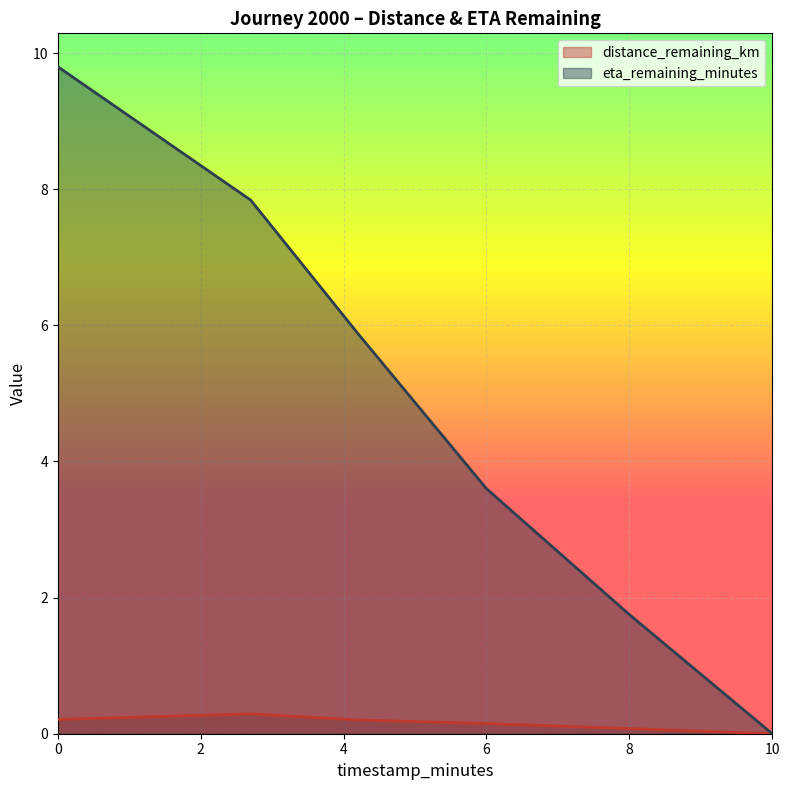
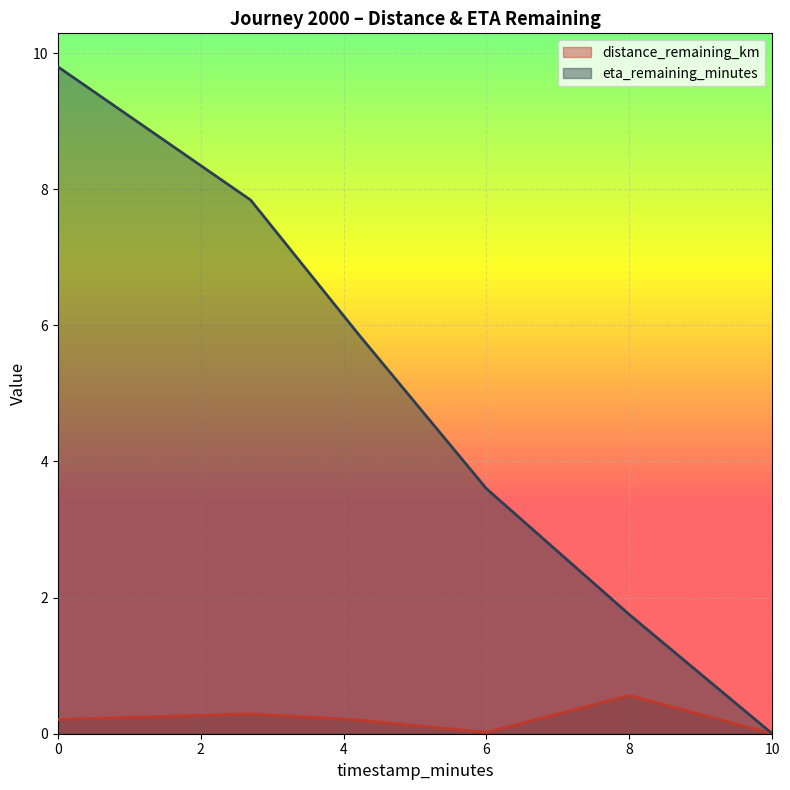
  {
    "distance_remaining_km": {
      "0": 0.2,
-     "6": 0.2,
-     "8": 0.1
+     "6": 0.0,
+     "8": 0.6
    },
    "eta_remaining_minutes": {
      "0": 9.8,
      "6": 3.6,
      "8": 1.8
    }
  }
